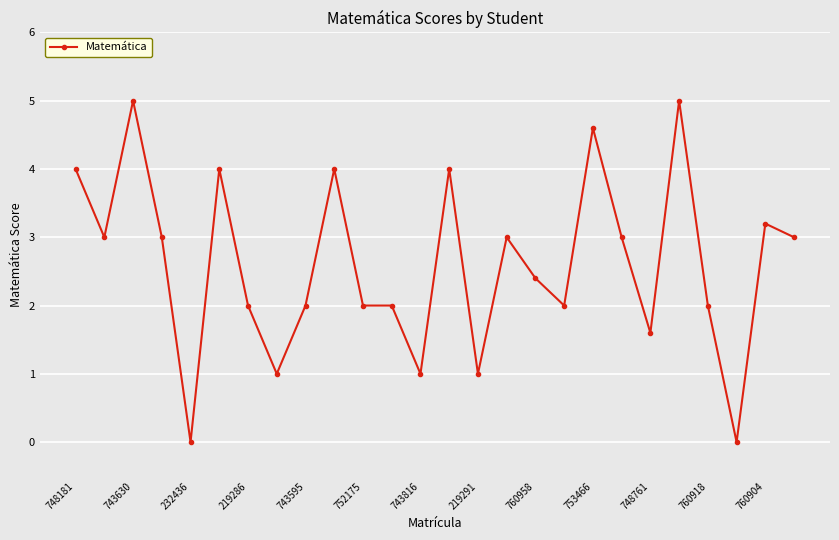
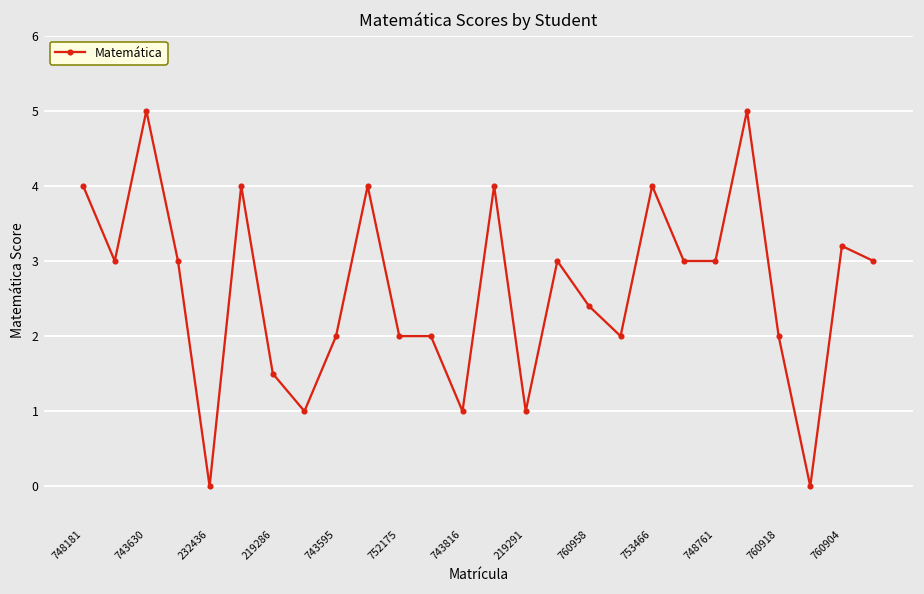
  {
    "748181": 4.0,
    "743630": 5.0,
    "232436": 0.0,
-   "219286": 2.0,
+   "219286": 1.5,
    "743595": 2.0,
    "752175": 2.0,
    "743816": 1.0,
    "219291": 1.0,
    "760958": 2.4,
-   "753466": 4.6,
-   "748761": 1.6,
+   "753466": 4.0,
+   "748761": 3.0,
    "760918": 2.0,
    "760904": 3.2
  }
